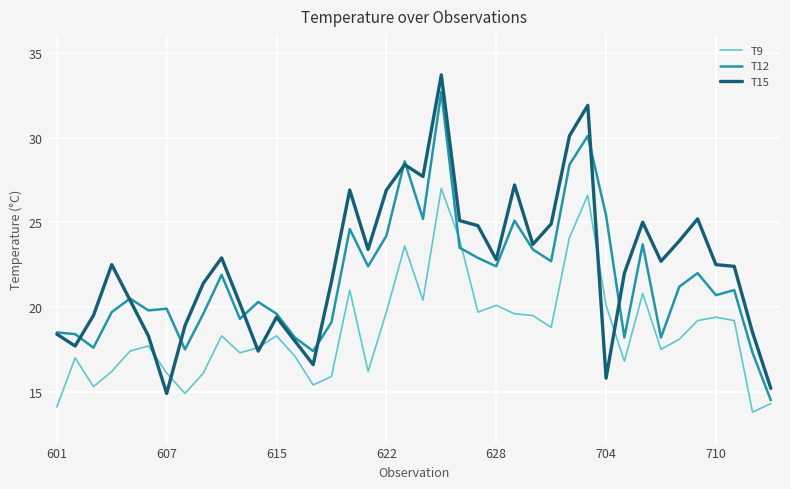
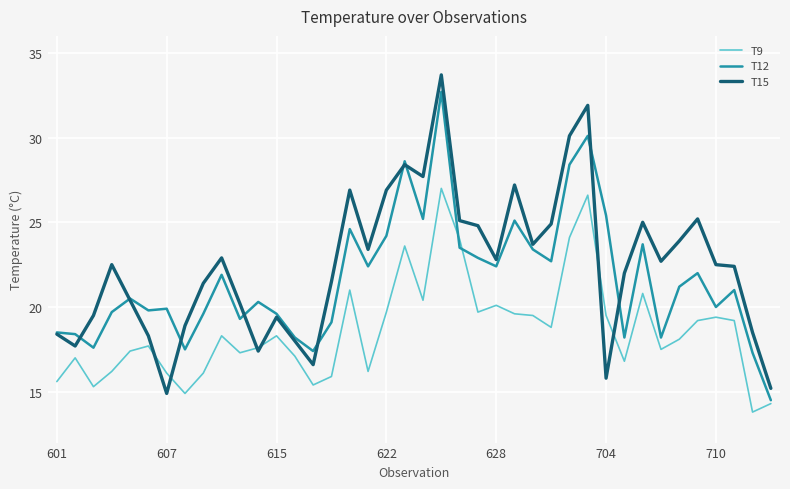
  {
    "T9": {
-     "601": 14.1,
+     "601": 15.6,
      "607": 16.1,
      "615": 18.3,
      "622": 19.7,
      "628": 20.1,
-     "704": 20.1,
+     "704": 19.5,
      "710": 19.4
    },
    "T12": {
      "607": 19.9,
      "615": 19.6,
      "622": 24.2,
      "628": 22.4,
      "704": 25.4,
-     "710": 20.7
+     "710": 20.0
    },
    "T15": {
      "607": 14.9,
      "615": 19.4,
      "622": 26.9,
      "628": 22.8,
      "704": 15.8,
      "710": 22.5
    }
  }
